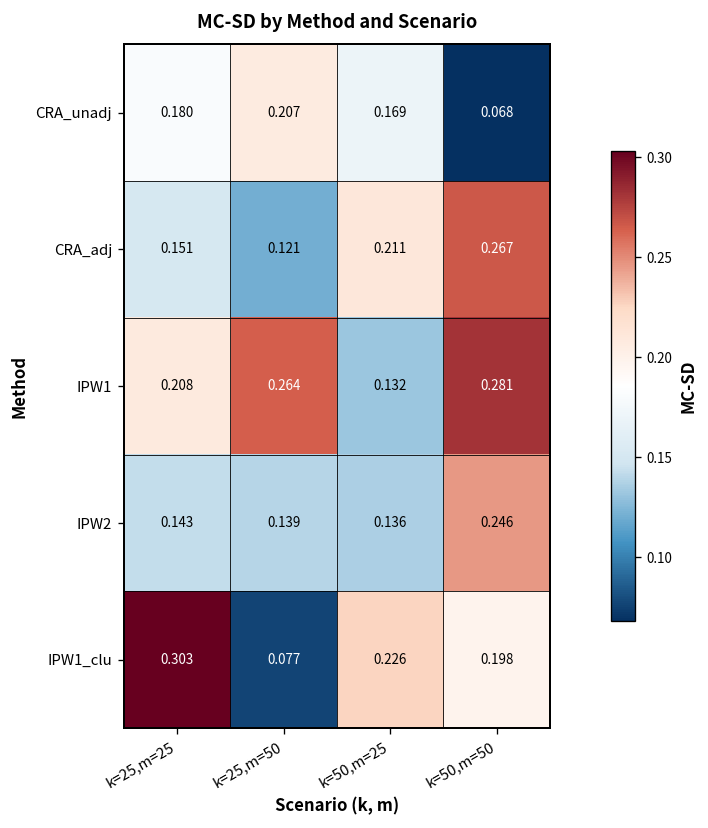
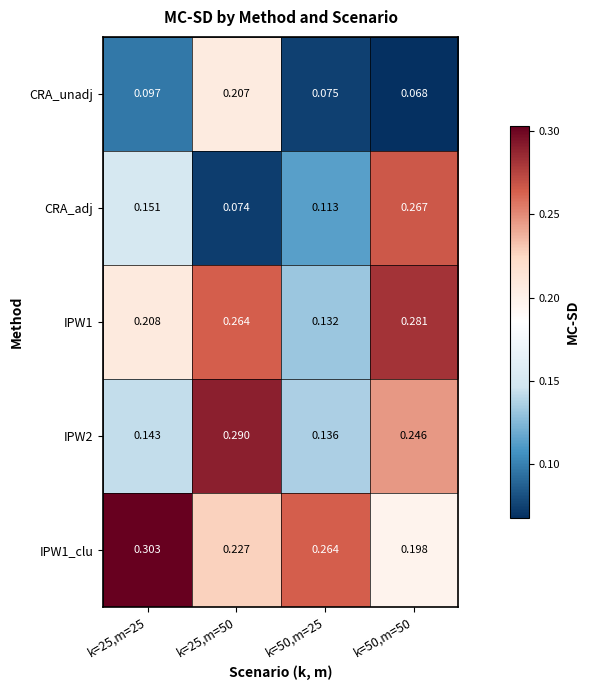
  {
    "CRA_unadj": {
-     "k=25,m=25": 0.180,
+     "k=25,m=25": 0.097,
      "k=25,m=50": 0.207,
-     "k=50,m=25": 0.169,
+     "k=50,m=25": 0.075,
      "k=50,m=50": 0.068
    },
    "CRA_adj": {
      "k=25,m=25": 0.151,
-     "k=25,m=50": 0.121,
-     "k=50,m=25": 0.211,
+     "k=25,m=50": 0.074,
+     "k=50,m=25": 0.113,
      "k=50,m=50": 0.267
    },
    "IPW1": {
      "k=25,m=25": 0.208,
      "k=25,m=50": 0.264,
      "k=50,m=25": 0.132,
      "k=50,m=50": 0.281
    },
    "IPW2": {
      "k=25,m=25": 0.143,
-     "k=25,m=50": 0.139,
+     "k=25,m=50": 0.290,
      "k=50,m=25": 0.136,
      "k=50,m=50": 0.246
    },
    "IPW1_clu": {
      "k=25,m=25": 0.303,
-     "k=25,m=50": 0.077,
-     "k=50,m=25": 0.226,
+     "k=25,m=50": 0.227,
+     "k=50,m=25": 0.264,
      "k=50,m=50": 0.198
    }
  }
